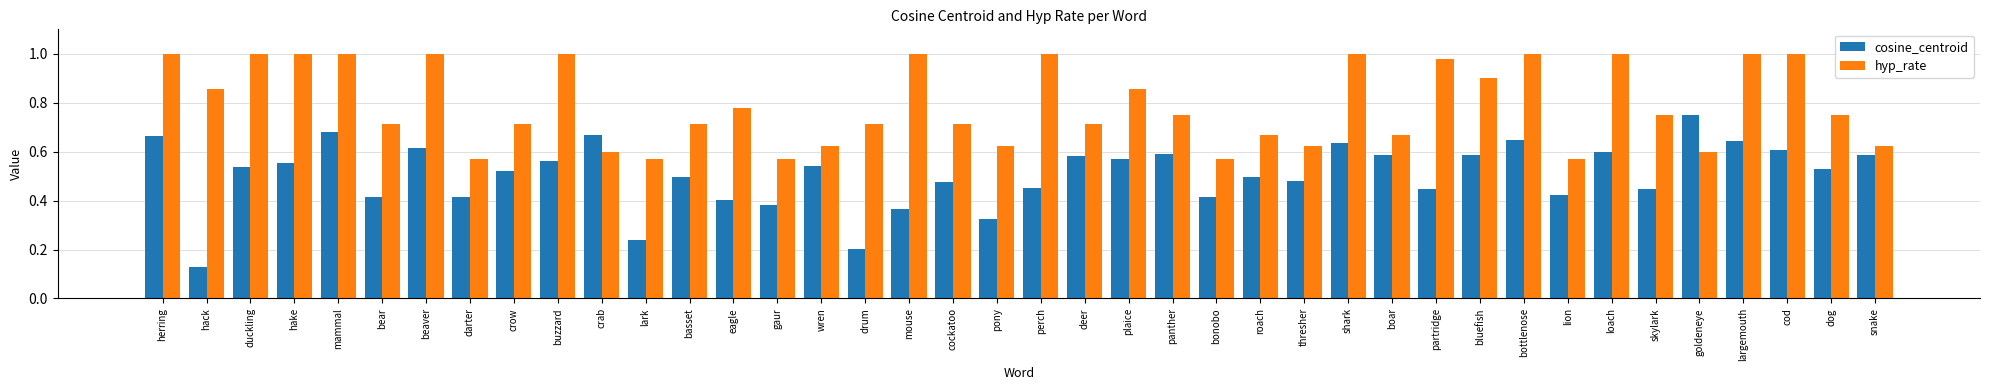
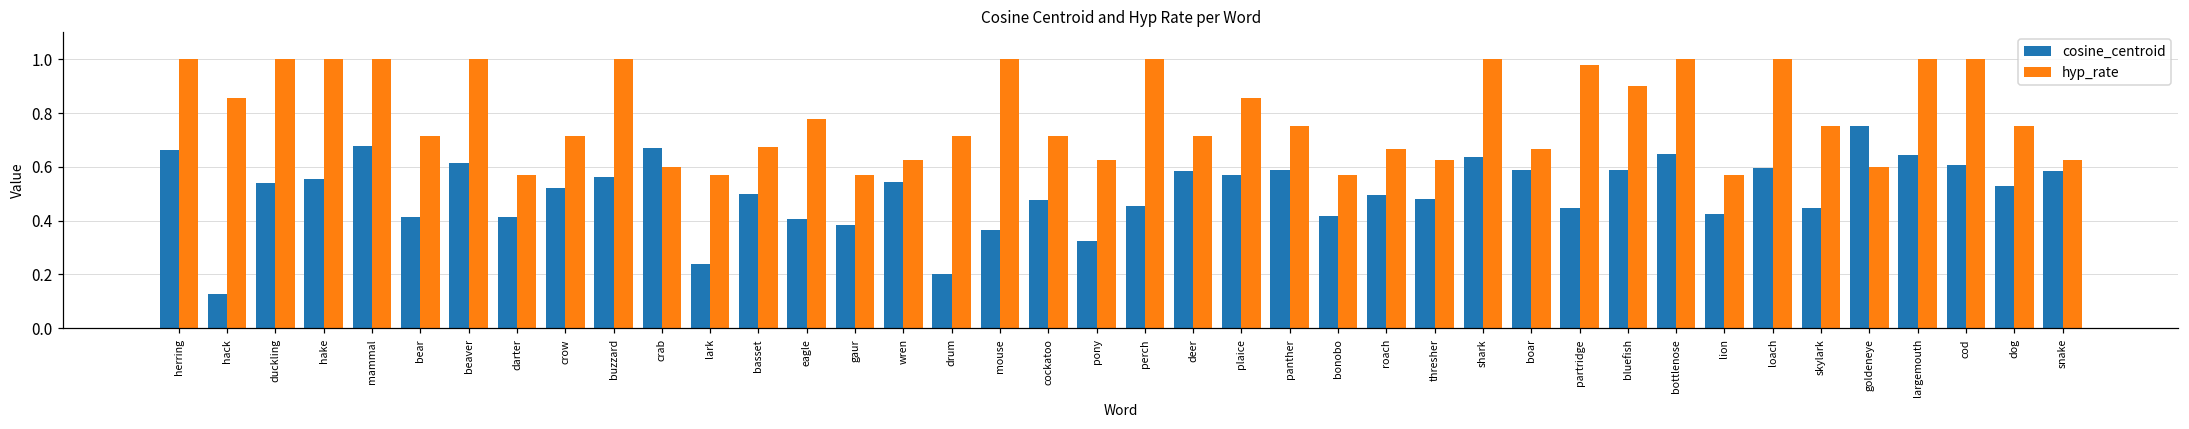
  {
    "cosine_centroid": {
      "herring": 0.66,
      "hack": 0.13,
      "duckling": 0.54,
      "hake": 0.55,
      "mammal": 0.68,
      "bear": 0.41,
      "beaver": 0.61,
      "darter": 0.41,
      "crow": 0.52,
      "buzzard": 0.56,
      "crab": 0.67,
      "lark": 0.24,
      "basset": 0.50,
      "eagle": 0.40,
      "gaur": 0.38,
      "wren": 0.54,
      "drum": 0.20,
      "mouse": 0.36,
      "cockatoo": 0.48,
      "pony": 0.33,
      "perch": 0.45,
      "deer": 0.58,
      "plaice": 0.57,
      "panther": 0.59,
      "bonobo": 0.42,
      "roach": 0.50,
      "thresher": 0.48,
      "shark": 0.64,
      "boar": 0.59,
      "partridge": 0.45,
      "bluefish": 0.59,
      "bottlenose": 0.65,
      "lion": 0.42,
      "loach": 0.60,
      "skylark": 0.45,
      "goldeneye": 0.75,
      "largemouth": 0.64,
      "cod": 0.61,
      "dog": 0.53,
      "snake": 0.59
    },
    "hyp_rate": {
      "herring": 1.00,
      "hack": 0.86,
      "duckling": 1.00,
      "hake": 1.00,
      "mammal": 1.00,
      "bear": 0.71,
      "beaver": 1.00,
      "darter": 0.57,
      "crow": 0.71,
      "buzzard": 1.00,
      "crab": 0.60,
      "lark": 0.57,
-     "basset": 0.71,
+     "basset": 0.67,
      "eagle": 0.78,
      "gaur": 0.57,
      "wren": 0.63,
      "drum": 0.71,
      "mouse": 1.00,
      "cockatoo": 0.71,
      "pony": 0.63,
      "perch": 1.00,
      "deer": 0.71,
      "plaice": 0.86,
      "panther": 0.75,
      "bonobo": 0.57,
      "roach": 0.67,
      "thresher": 0.63,
      "shark": 1.00,
      "boar": 0.67,
      "partridge": 0.98,
      "bluefish": 0.90,
      "bottlenose": 1.00,
      "lion": 0.57,
      "loach": 1.00,
      "skylark": 0.75,
      "goldeneye": 0.60,
      "largemouth": 1.00,
      "cod": 1.00,
      "dog": 0.75,
      "snake": 0.63
    }
  }
